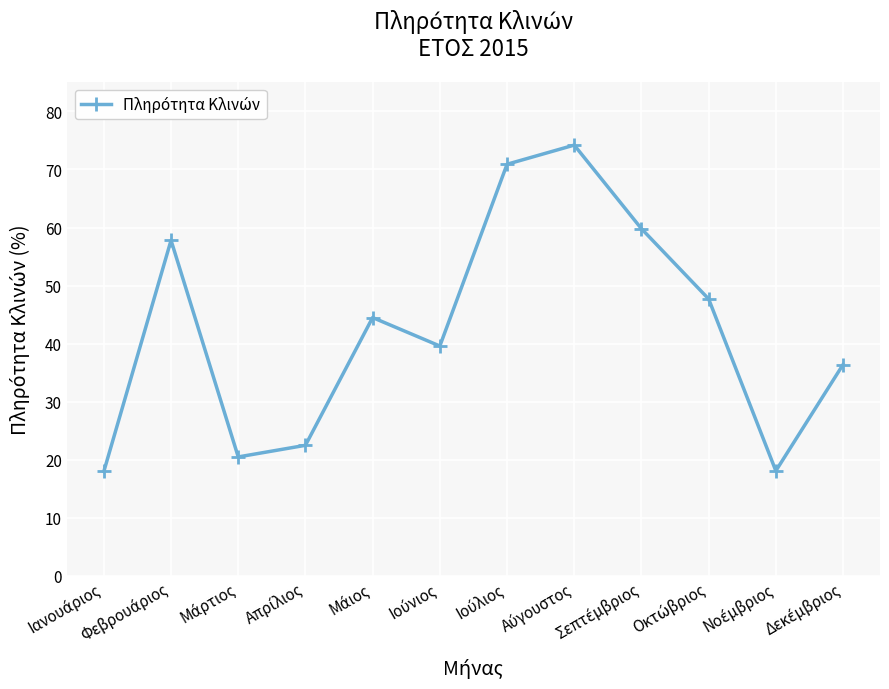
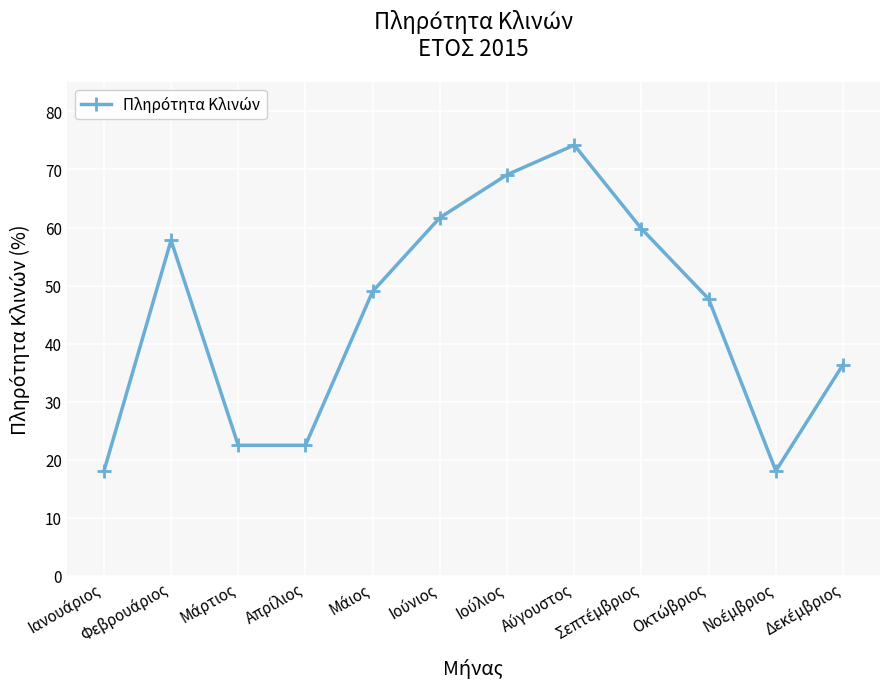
  {
    "Ιανουάριος": 18,
    "Φεβρουάριος": 58,
-   "Μάρτιος": 21,
+   "Μάρτιος": 23,
    "Απρίλιος": 23,
-   "Μάιος": 45,
-   "Ιούνιος": 40,
-   "Ιούλιος": 71,
+   "Μάιος": 49,
+   "Ιούνιος": 62,
+   "Ιούλιος": 69,
    "Αύγουστος": 74,
    "Σεπτέμβριος": 60,
    "Οκτώβριος": 48,
    "Νοέμβριος": 18,
    "Δεκέμβριος": 36
  }
